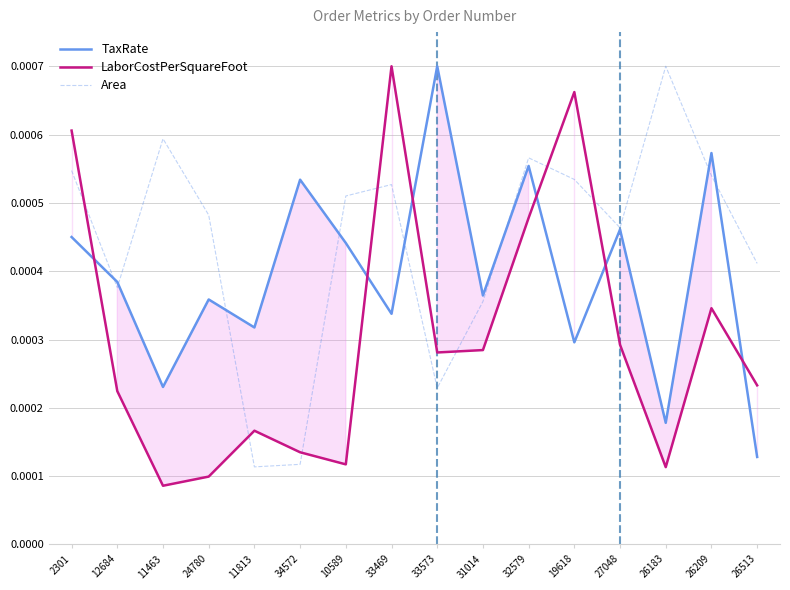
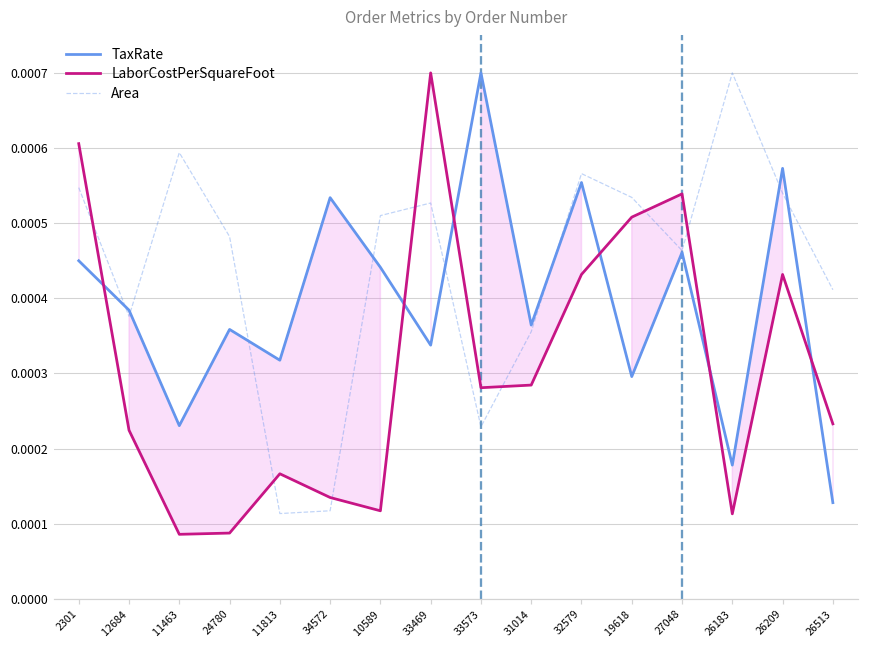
  {
    "LaborCostPerSquareFoot": {
      "2301": 0.00061,
      "12684": 0.00022,
      "11463": 0.00009,
-     "24780": 0.00010,
+     "24780": 0.00009,
      "11813": 0.00017,
      "34572": 0.00013,
      "10589": 0.00012,
      "33469": 0.00070,
      "33573": 0.00028,
      "31014": 0.00028,
-     "32579": 0.00048,
-     "19618": 0.00066,
-     "27048": 0.00029,
+     "32579": 0.00043,
+     "19618": 0.00051,
+     "27048": 0.00054,
      "26183": 0.00011,
-     "26209": 0.00035,
+     "26209": 0.00043,
      "26513": 0.00023
    }
  }
